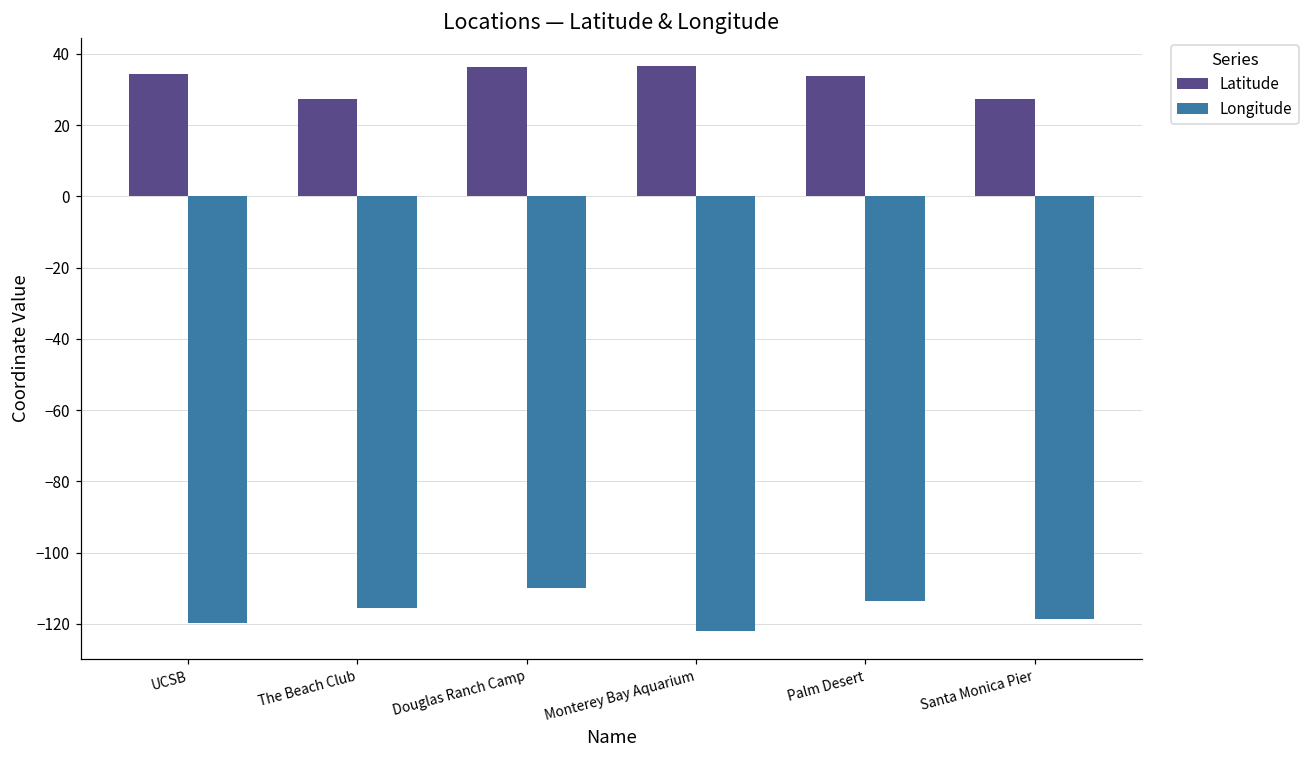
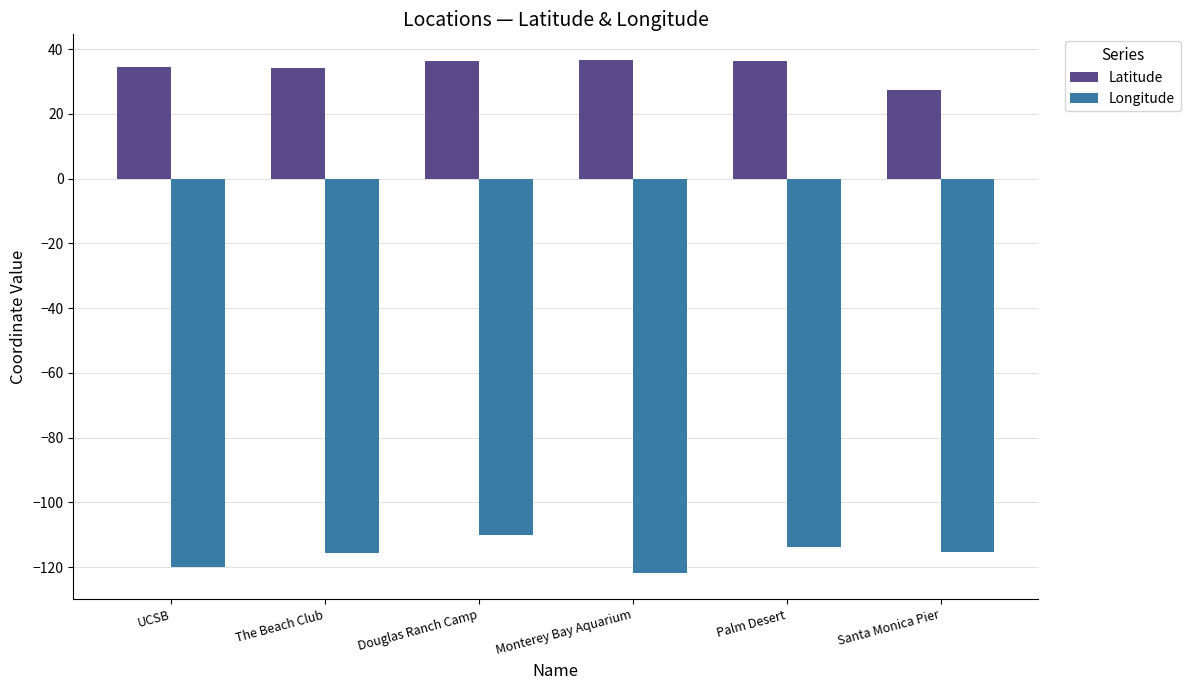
  {
    "Latitude": {
      "UCSB": 34,
-     "The Beach Club": 27,
+     "The Beach Club": 34,
      "Douglas Ranch Camp": 36,
      "Monterey Bay Aquarium": 37,
-     "Palm Desert": 34,
+     "Palm Desert": 36,
      "Santa Monica Pier": 27
    },
    "Longitude": {
      "UCSB": -120,
      "The Beach Club": -116,
      "Douglas Ranch Camp": -110,
      "Monterey Bay Aquarium": -122,
      "Palm Desert": -114,
-     "Santa Monica Pier": -118
+     "Santa Monica Pier": -115
    }
  }
